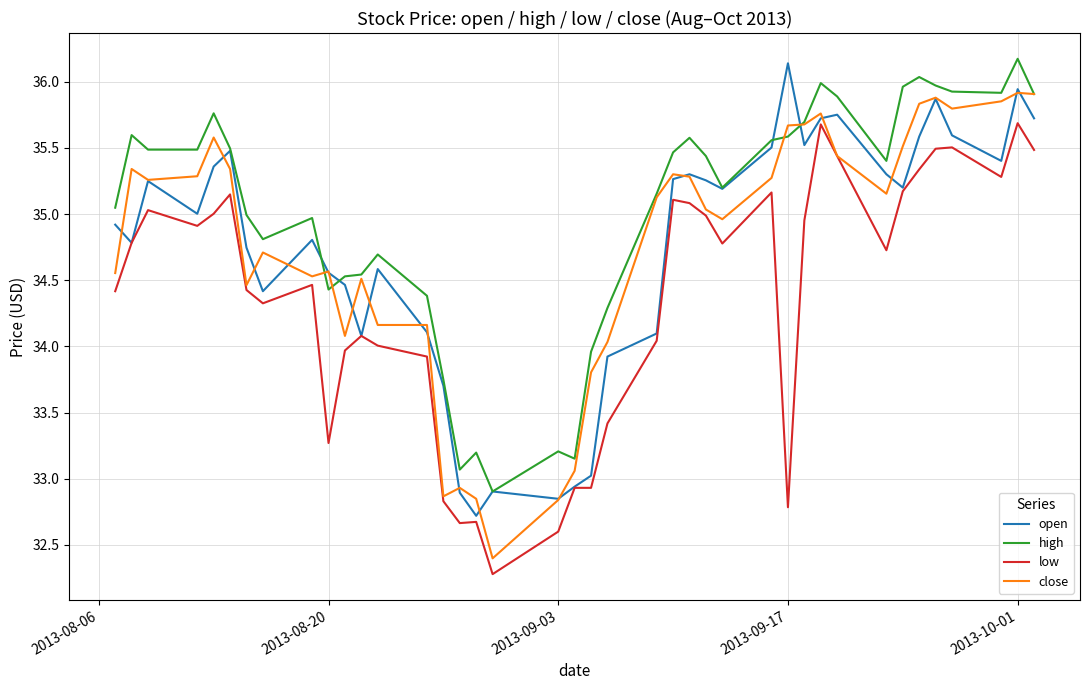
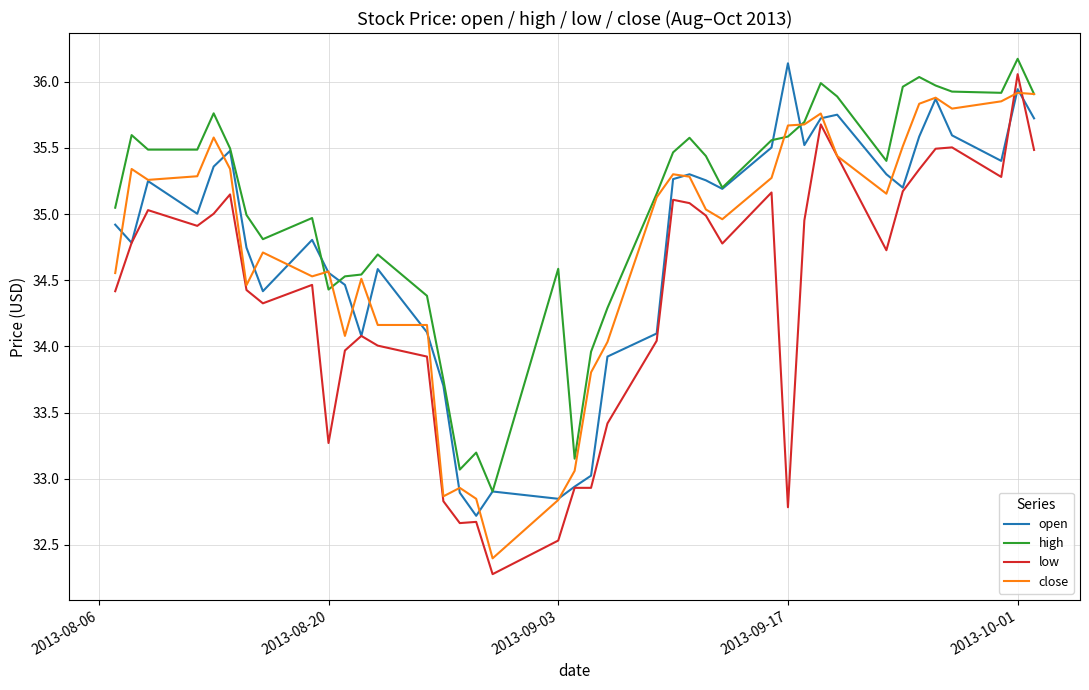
  {
    "open": {
      "2013-09-17": 36.14,
      "2013-10-01": 35.94
    },
    "high": {
      "2013-08-20": 34.43,
-     "2013-09-03": 33.21,
+     "2013-09-03": 34.59,
      "2013-09-17": 35.59,
      "2013-10-01": 36.17
    },
    "low": {
      "2013-08-20": 33.27,
-     "2013-09-03": 32.60,
+     "2013-09-03": 32.53,
      "2013-09-17": 32.78,
-     "2013-10-01": 35.69
+     "2013-10-01": 36.06
    },
    "close": {
      "2013-09-17": 35.67,
      "2013-10-01": 35.92
    }
  }
